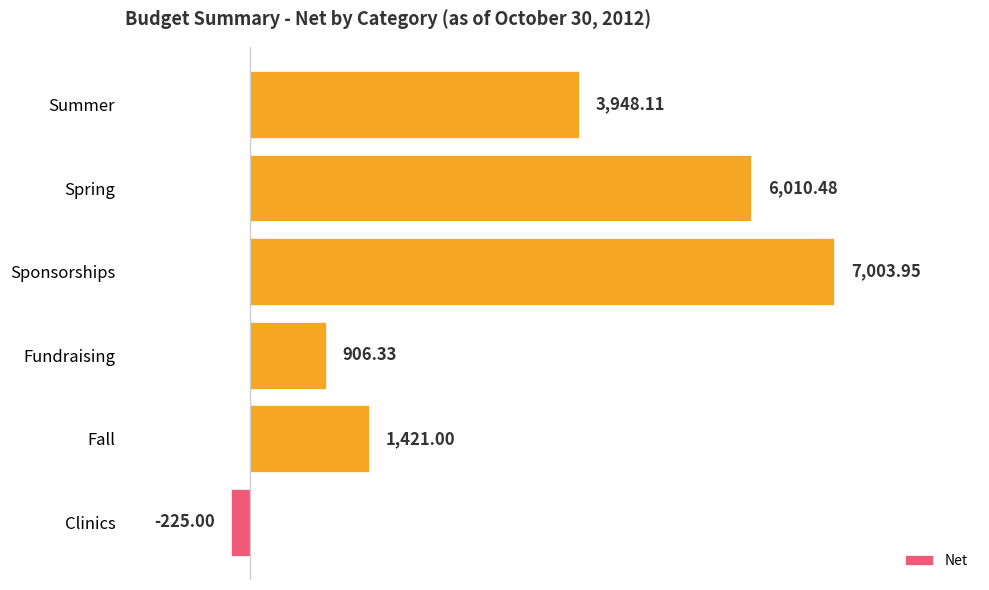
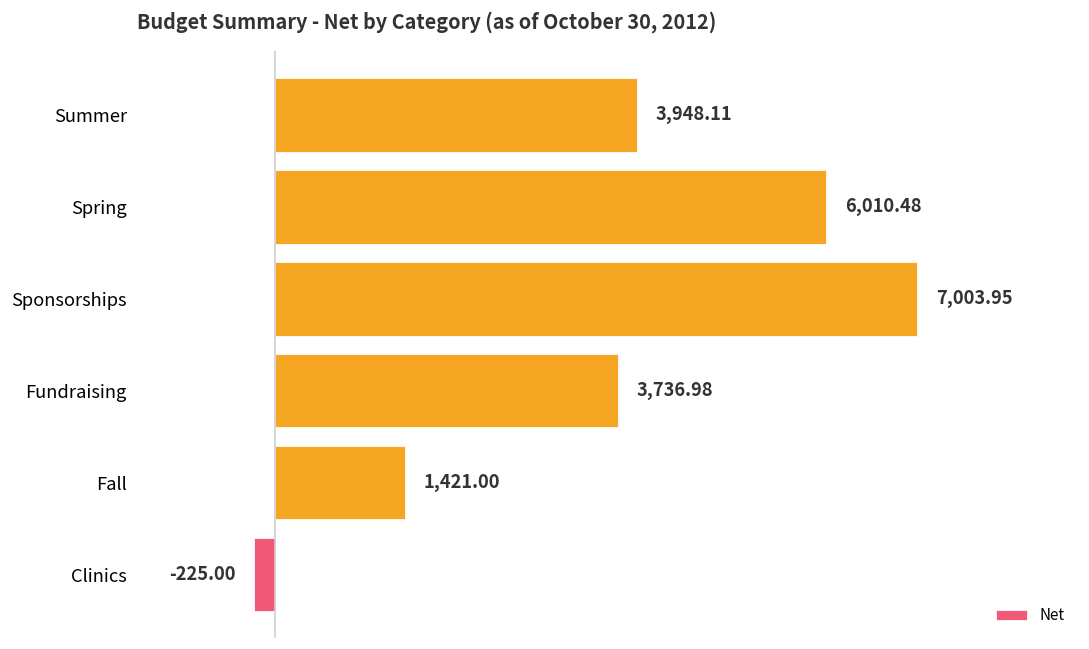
  {
    "Summer": "3,948.11",
    "Spring": "6,010.48",
    "Sponsorships": "7,003.95",
-   "Fundraising": "906.33",
+   "Fundraising": "3,736.98",
    "Fall": "1,421.00",
    "Clinics": "-225.00"
  }
